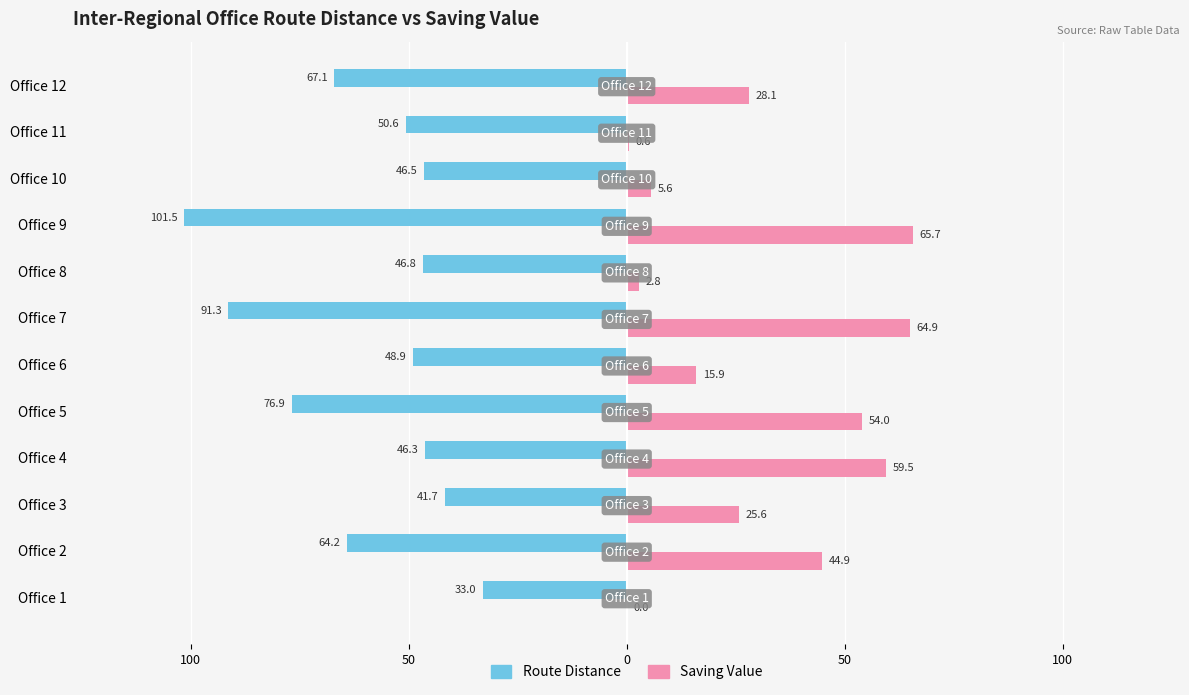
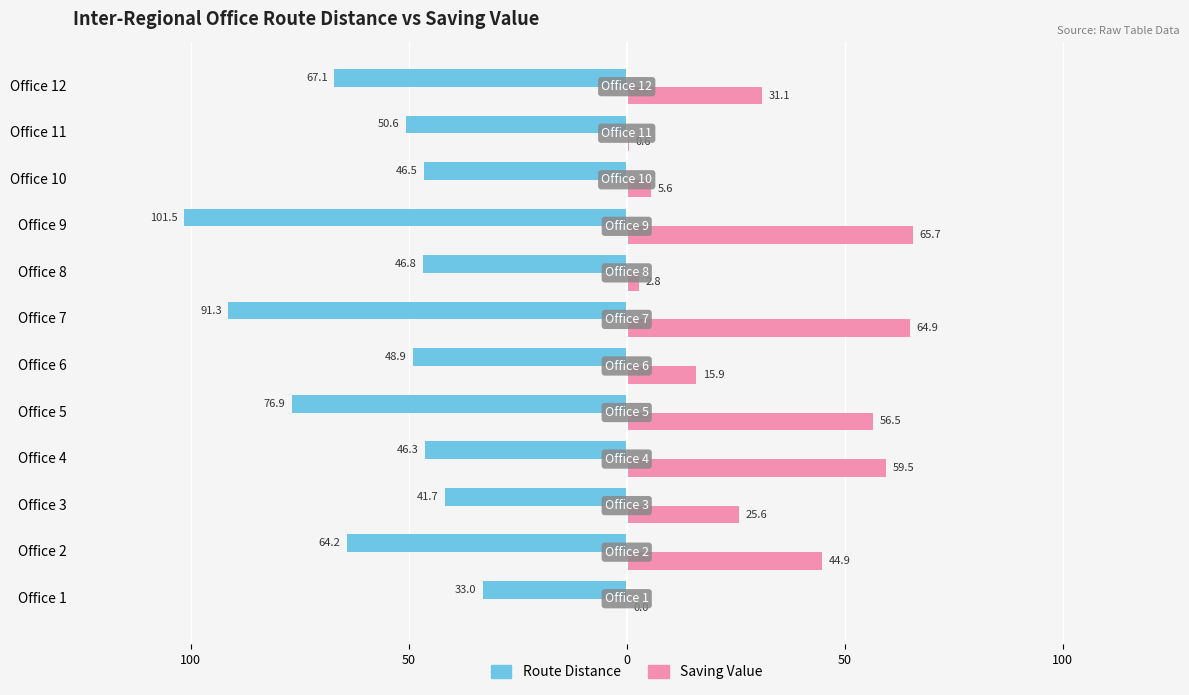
  {
    "Saving Value": {
-     "Office 12": 28.1,
+     "Office 12": 31.1,
      "Office 9": 65.7,
      "Office 7": 64.9,
      "Office 6": 15.9,
-     "Office 5": 54.0,
+     "Office 5": 56.5,
      "Office 4": 59.5,
      "Office 3": 25.6,
      "Office 2": 44.9
    }
  }
